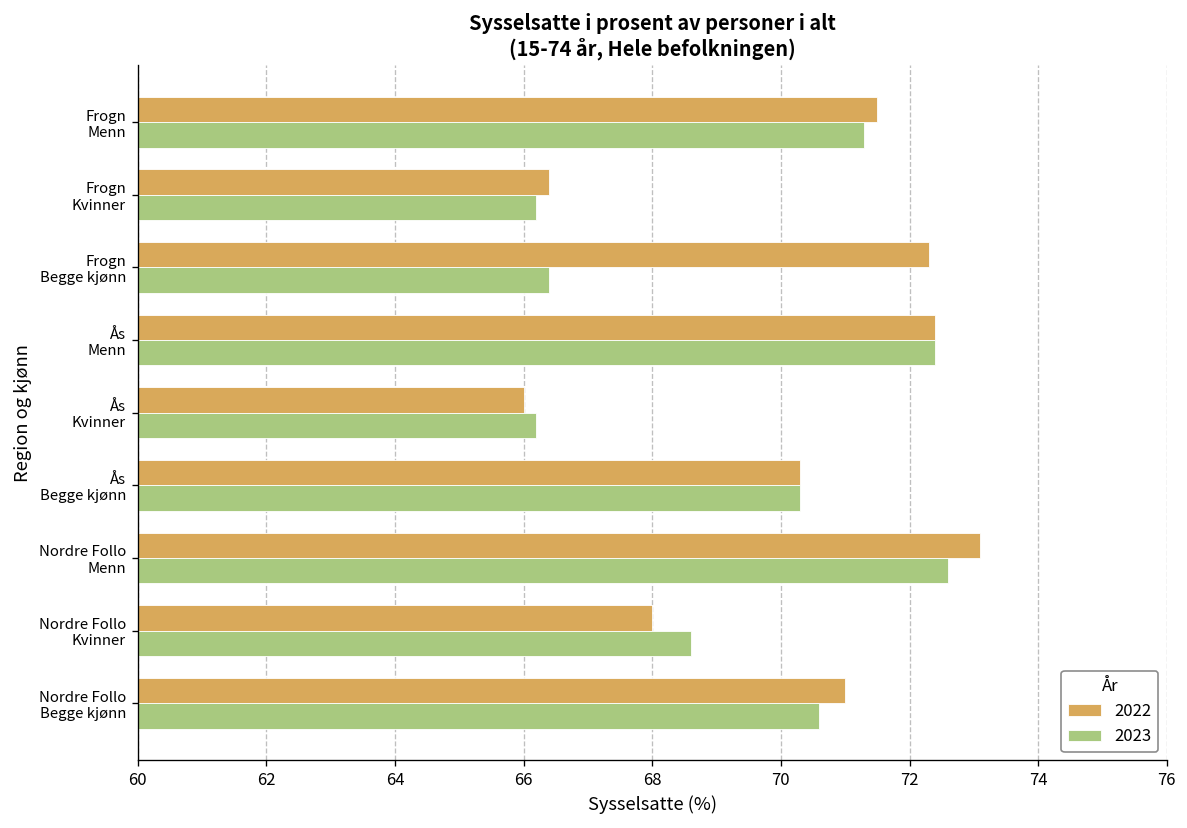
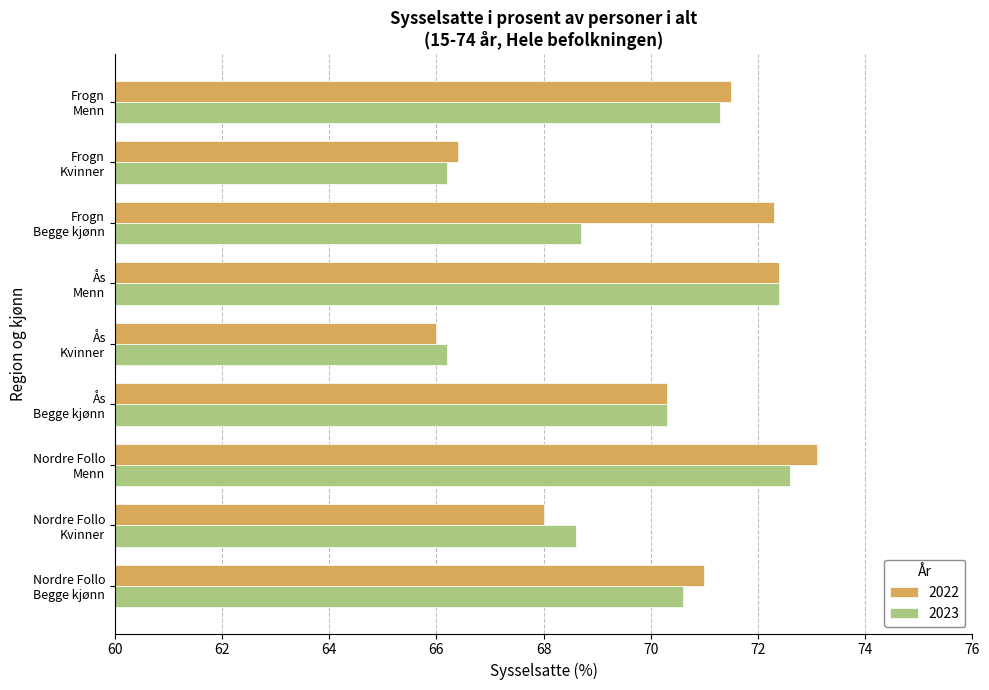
  {
    "2022": {
      "Frogn Menn": 71.5,
      "Frogn Kvinner": 66.4,
      "Frogn Begge kjønn": 72.3,
      "Ås Menn": 72.4,
      "Ås Kvinner": 66.0,
      "Ås Begge kjønn": 70.3,
      "Nordre Follo Menn": 73.1,
      "Nordre Follo Kvinner": 68.0,
      "Nordre Follo Begge kjønn": 71.0
    },
    "2023": {
      "Frogn Menn": 71.3,
      "Frogn Kvinner": 66.2,
-     "Frogn Begge kjønn": 66.4,
+     "Frogn Begge kjønn": 68.7,
      "Ås Menn": 72.4,
      "Ås Kvinner": 66.2,
      "Ås Begge kjønn": 70.3,
      "Nordre Follo Menn": 72.6,
      "Nordre Follo Kvinner": 68.6,
      "Nordre Follo Begge kjønn": 70.6
    }
  }
